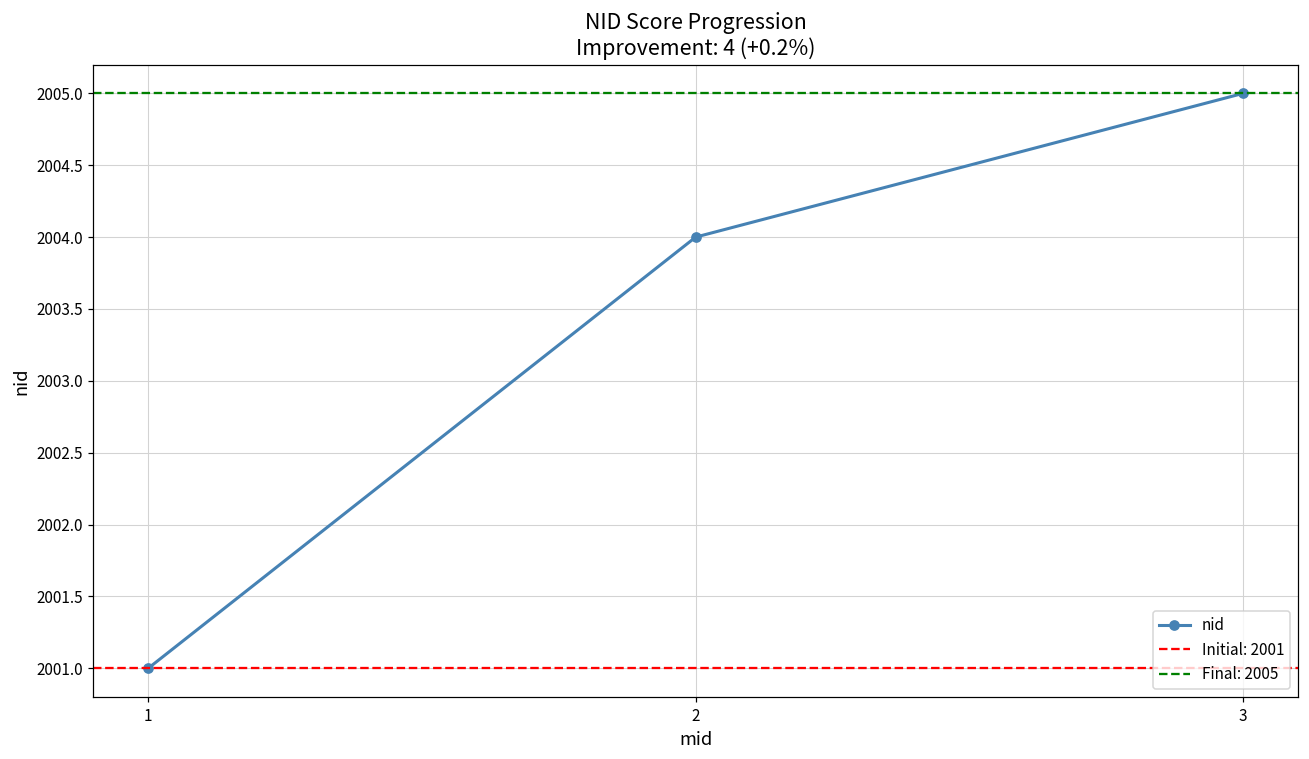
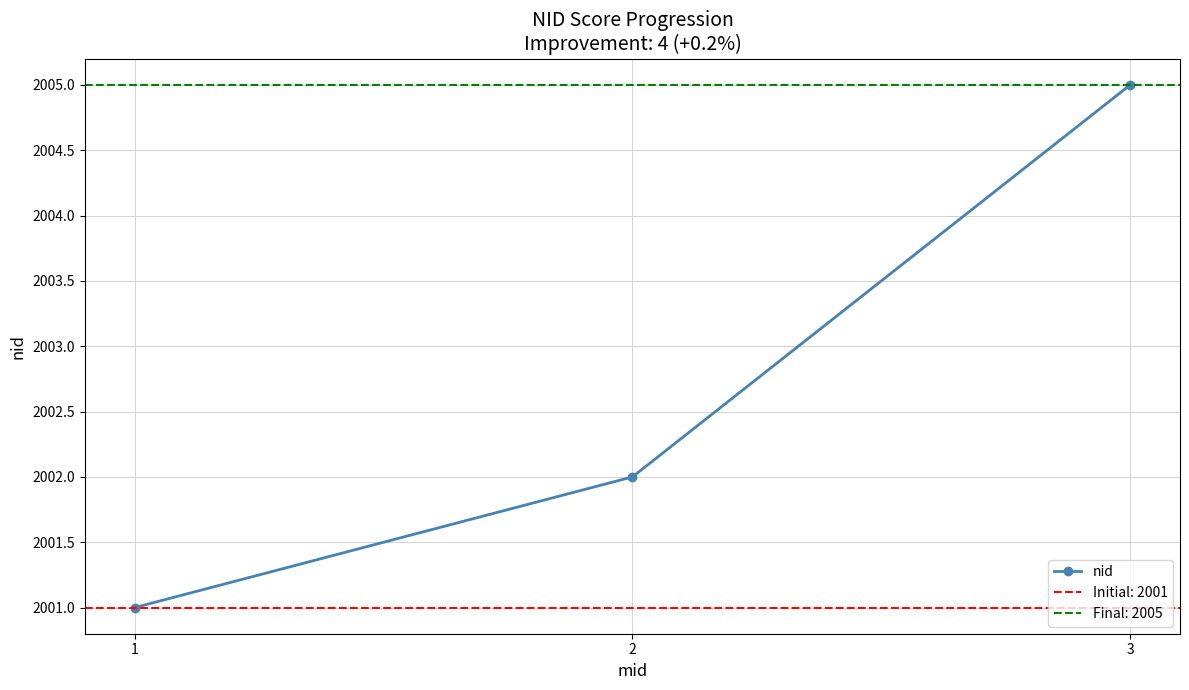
  {
    "1": 2001,
-   "2": 2004,
+   "2": 2002,
    "3": 2005
  }
